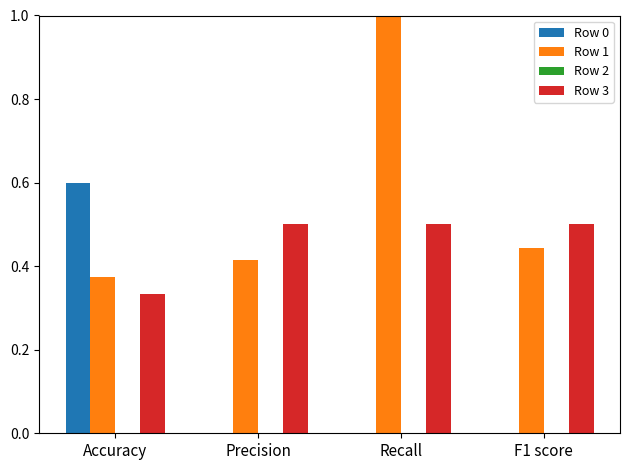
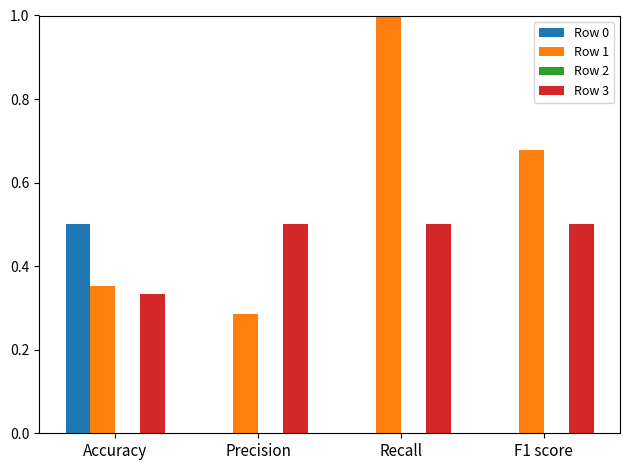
  {
    "Row 0": {
-     "Accuracy": 0.6,
+     "Accuracy": 0.5,
      "Precision": 0.0,
      "Recall": 0.0,
      "F1 score": 0.0
    },
    "Row 1": {
-     "Accuracy": 0.38,
-     "Precision": 0.41,
+     "Accuracy": 0.35,
+     "Precision": 0.29,
      "Recall": 1.00,
-     "F1 score": 0.44
+     "F1 score": 0.68
    },
    "Row 2": {
      "Accuracy": 0.00,
      "Precision": 0.00,
      "Recall": 0.00,
      "F1 score": 0.00
    },
    "Row 3": {
      "Accuracy": 0.33,
      "Precision": 0.50,
      "Recall": 0.50,
      "F1 score": 0.50
    }
  }
